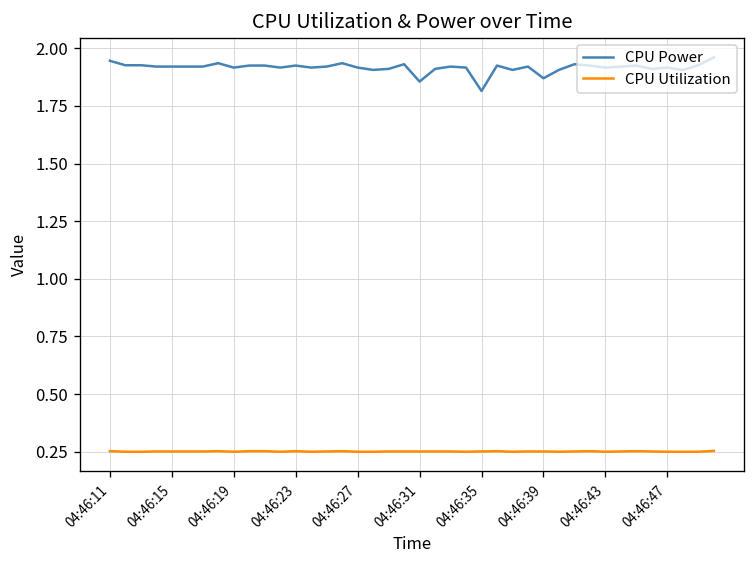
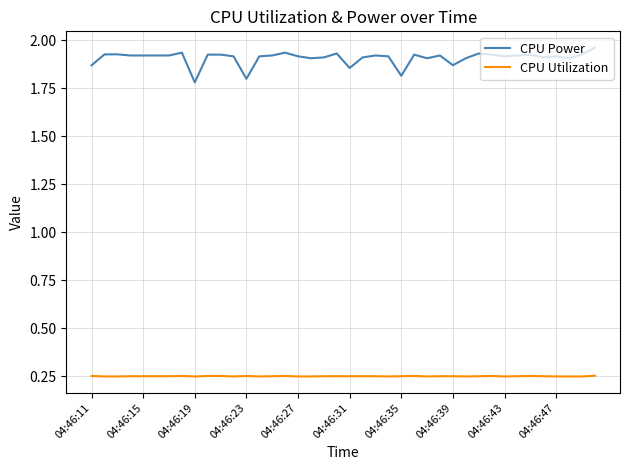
  {
    "CPU Power": {
-     "04:46:11": 1.95,
+     "04:46:11": 1.87,
      "04:46:15": 1.92,
-     "04:46:19": 1.92,
-     "04:46:23": 1.92,
+     "04:46:19": 1.78,
+     "04:46:23": 1.80,
      "04:46:27": 1.92,
      "04:46:31": 1.86,
      "04:46:35": 1.81,
      "04:46:39": 1.87
    },
    "CPU Utilization": {
      "04:46:11": 0.25,
      "04:46:15": 0.25,
      "04:46:19": 0.25,
      "04:46:23": 0.25,
      "04:46:27": 0.25,
      "04:46:31": 0.25,
      "04:46:35": 0.25,
      "04:46:39": 0.25,
      "04:46:43": 0.25,
      "04:46:47": 0.25
    }
  }
